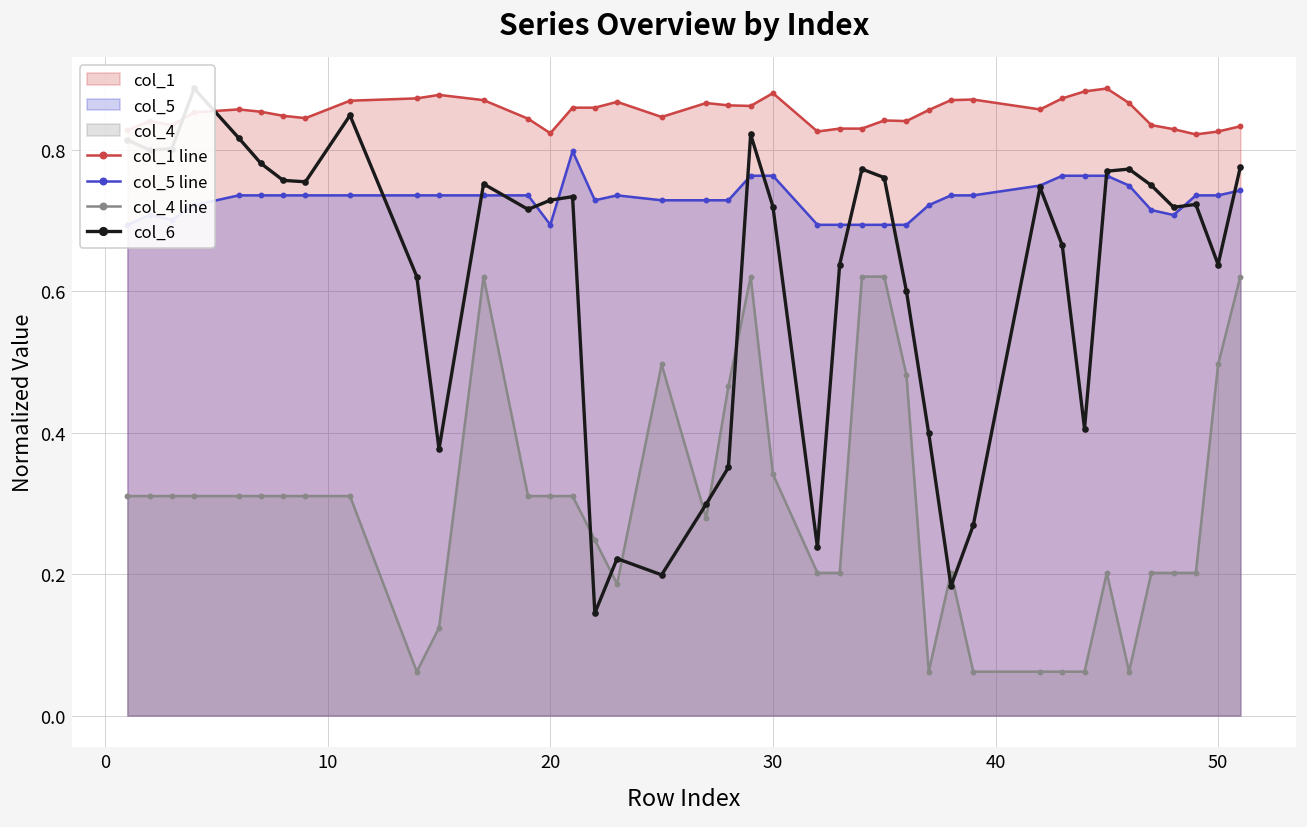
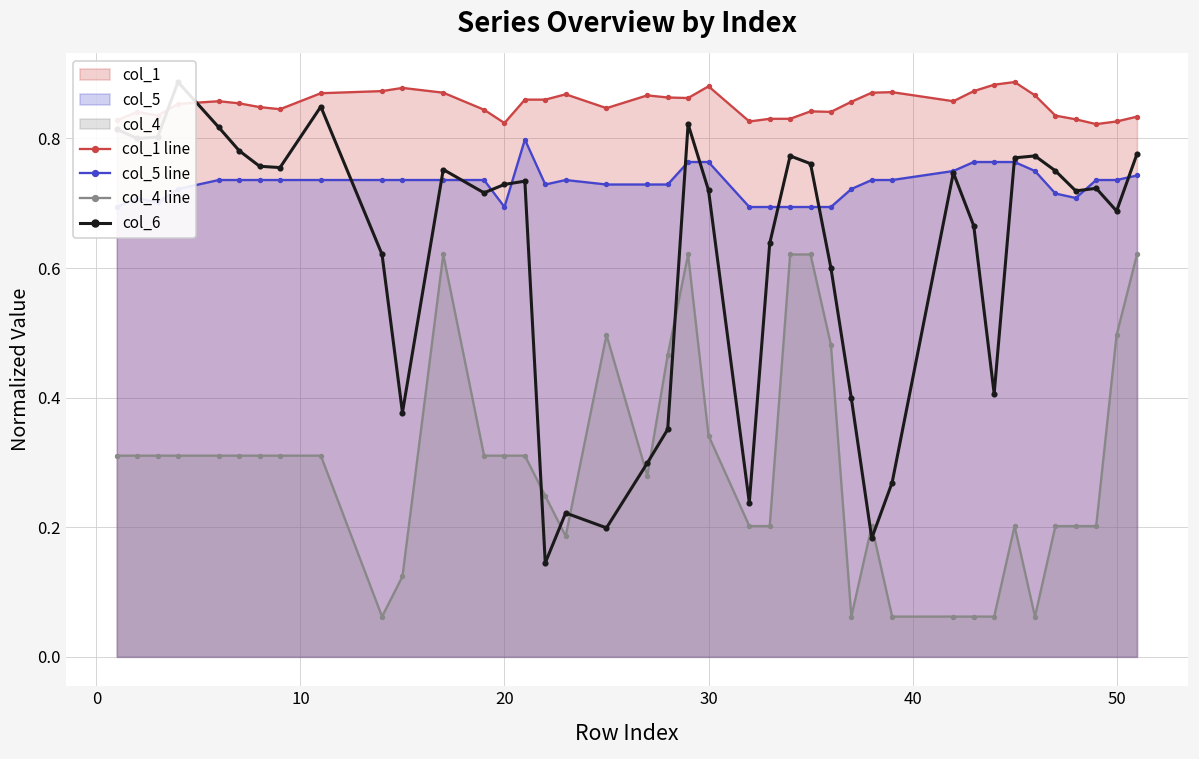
  {
    "col_6": {
      "20": 0.73,
      "30": 0.72,
-     "50": 0.64
+     "50": 0.69
    }
  }
